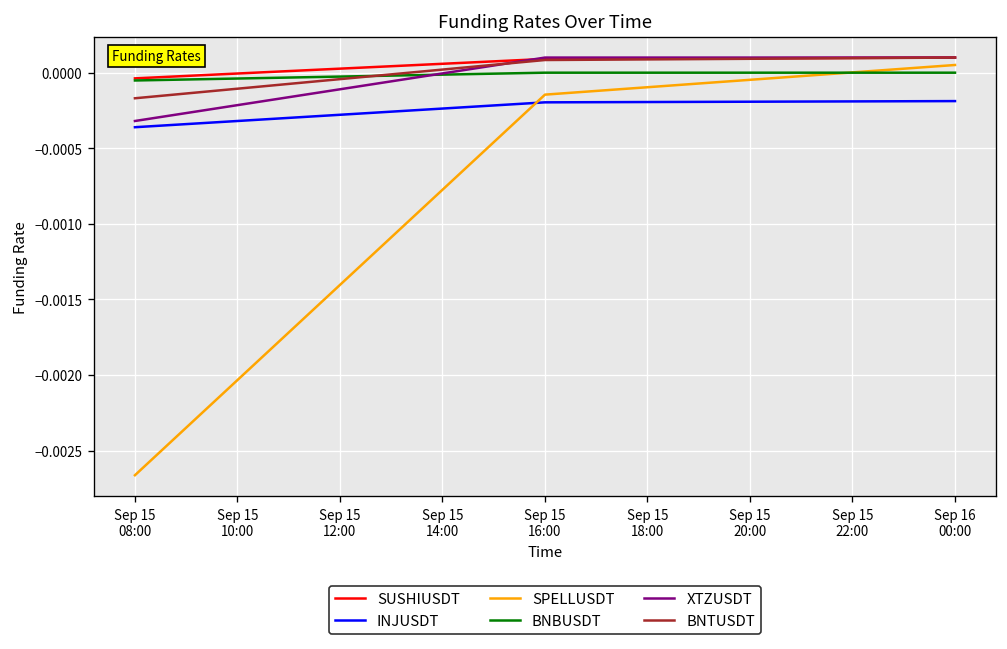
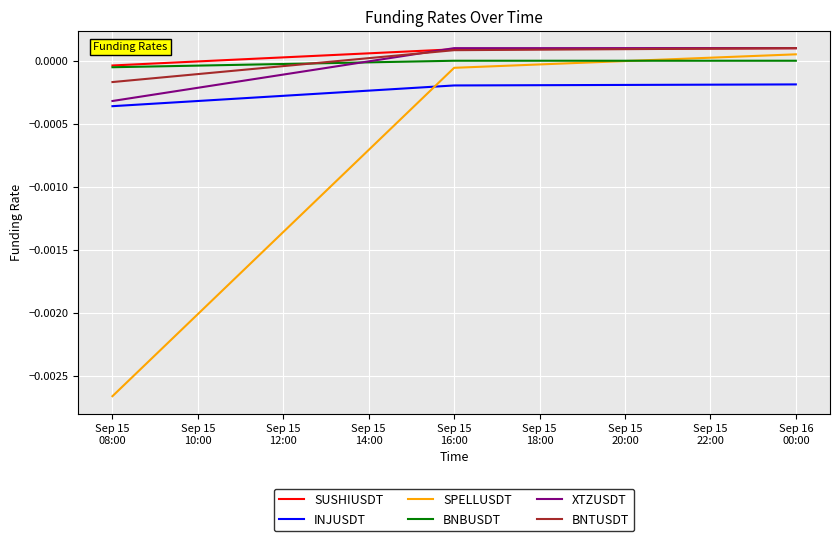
  {
    "INJUSDT": {
      "Sep 15 08:00": -0.00036,
      "Sep 15 16:00": -0.00020,
      "Sep 16 00:00": -0.00019
    },
    "SPELLUSDT": {
      "Sep 15 08:00": -0.00266,
-     "Sep 15 16:00": -0.00015,
+     "Sep 15 16:00": -0.00006,
      "Sep 16 00:00": 0.00005
    },
    "BNBUSDT": {
      "Sep 15 16:00": 0.00000,
      "Sep 16 00:00": 0.00000
    },
    "XTZUSDT": {
      "Sep 15 08:00": -0.00032
    },
    "BNTUSDT": {
      "Sep 15 08:00": -0.00017
    }
  }
